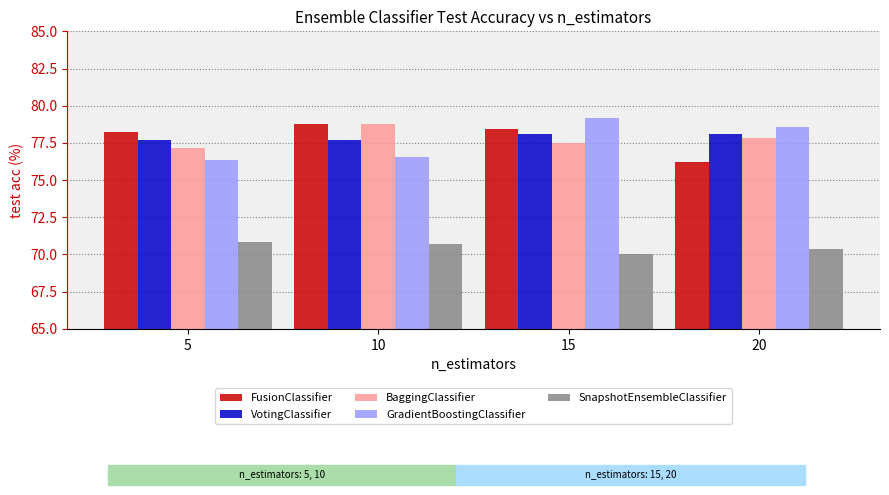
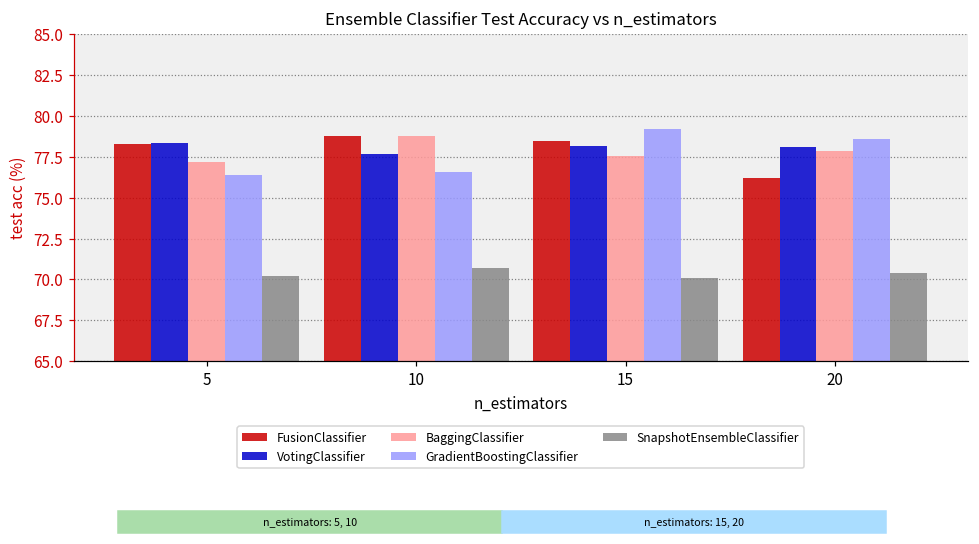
  {
    "FusionClassifier": {
      "5": 78.3,
      "10": 78.8,
      "15": 78.4,
      "20": 76.2
    },
    "VotingClassifier": {
-     "5": 77.7,
+     "5": 78.4,
      "10": 77.7,
      "15": 78.1,
      "20": 78.1
    },
    "BaggingClassifier": {
      "5": 77.2,
      "10": 78.8,
      "15": 77.5,
      "20": 77.9
    },
    "GradientBoostingClassifier": {
      "5": 76.4,
      "10": 76.6,
      "15": 79.2,
      "20": 78.6
    },
    "SnapshotEnsembleClassifier": {
-     "5": 70.8,
+     "5": 70.2,
      "10": 70.7,
      "15": 70.1,
      "20": 70.4
    }
  }
